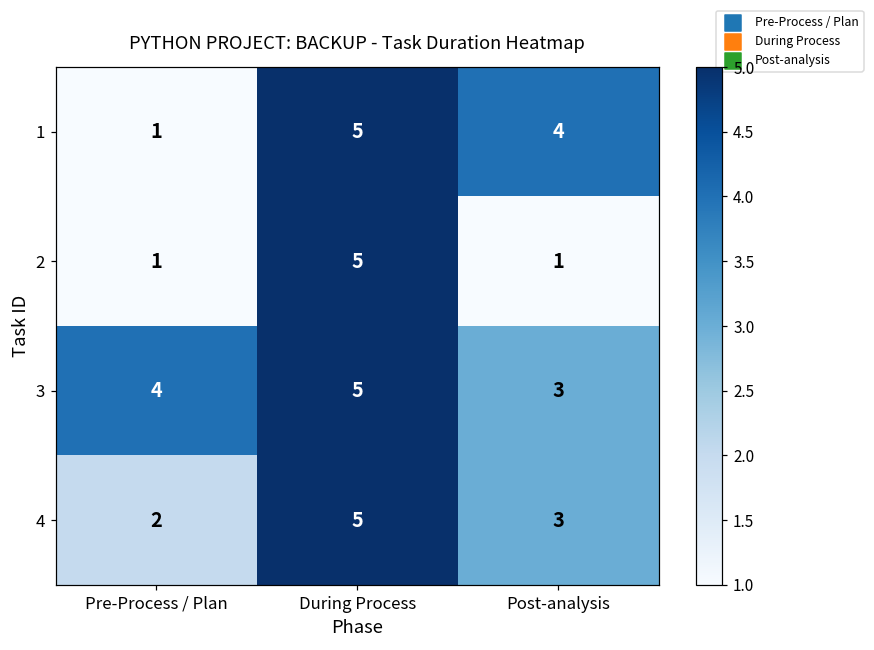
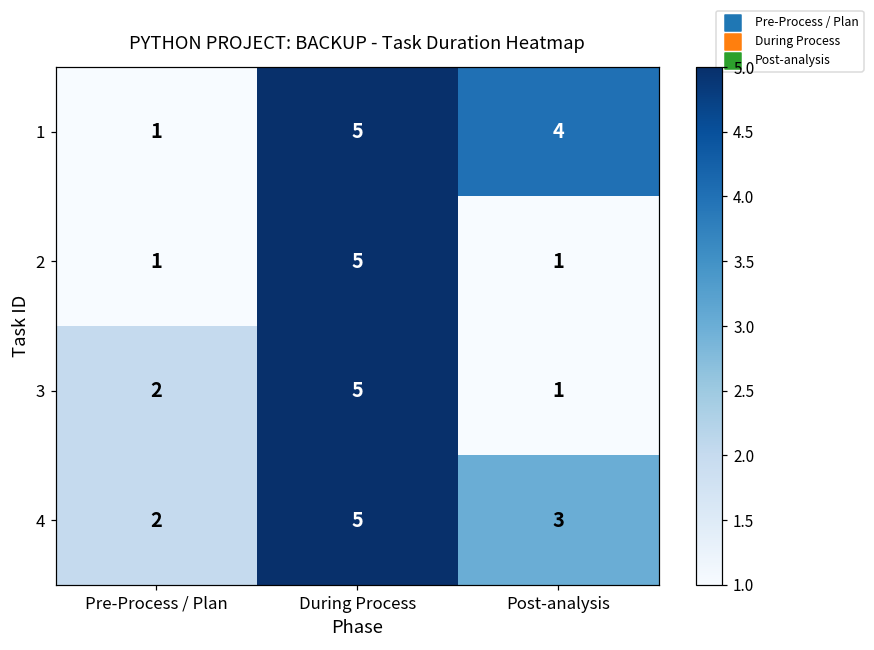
  {
    "1": {
      "Pre-Process / Plan": 1,
      "During Process": 5,
      "Post-analysis": 4
    },
    "2": {
      "Pre-Process / Plan": 1,
      "During Process": 5,
      "Post-analysis": 1
    },
    "3": {
-     "Pre-Process / Plan": 4,
+     "Pre-Process / Plan": 2,
      "During Process": 5,
-     "Post-analysis": 3
+     "Post-analysis": 1
    },
    "4": {
      "Pre-Process / Plan": 2,
      "During Process": 5,
      "Post-analysis": 3
    }
  }
